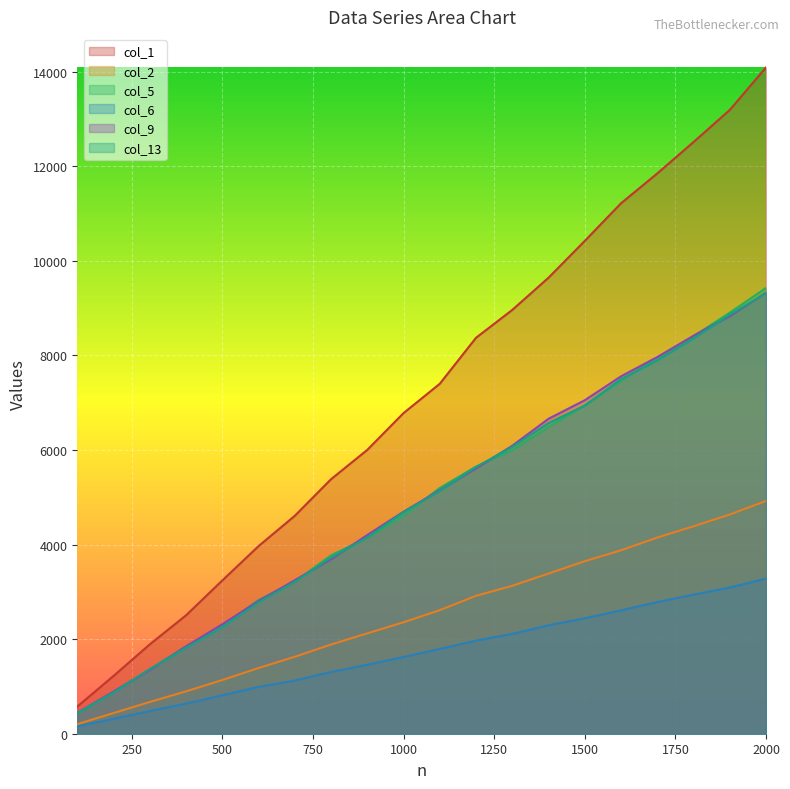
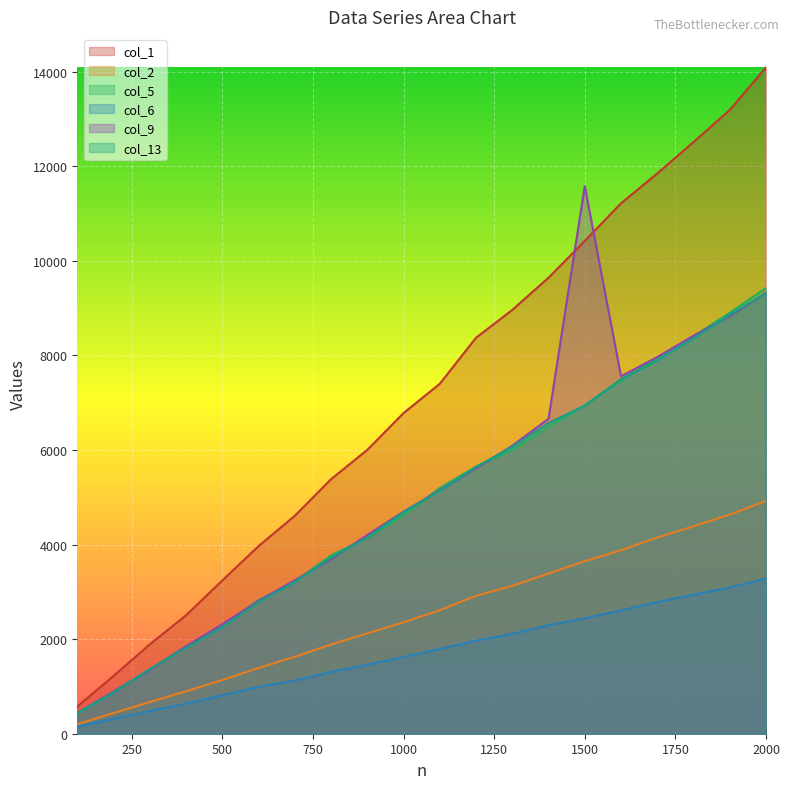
  {
    "col_9": {
-     "1500": 7100
+     "1500": 11600
    }
  }
